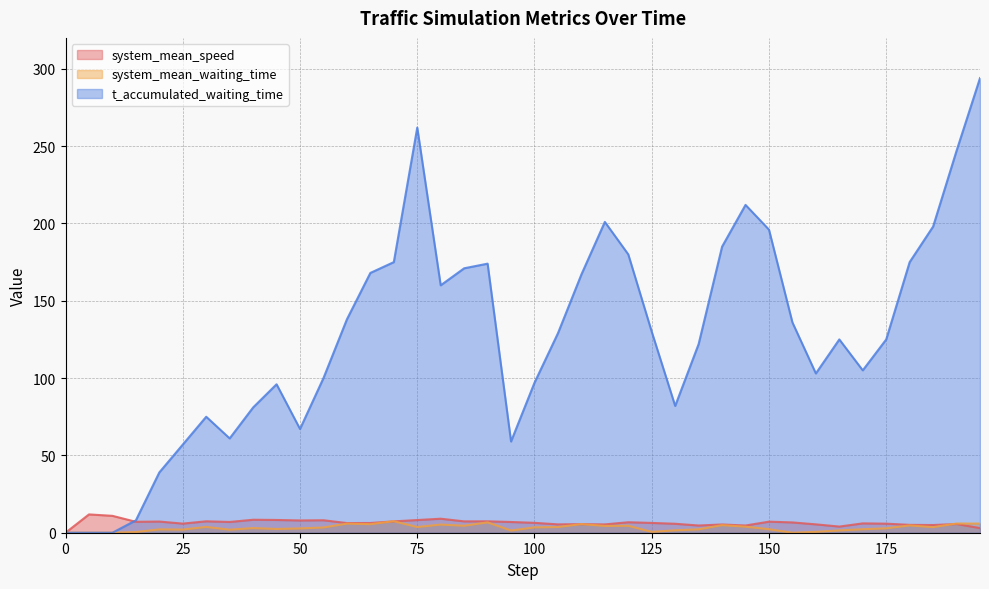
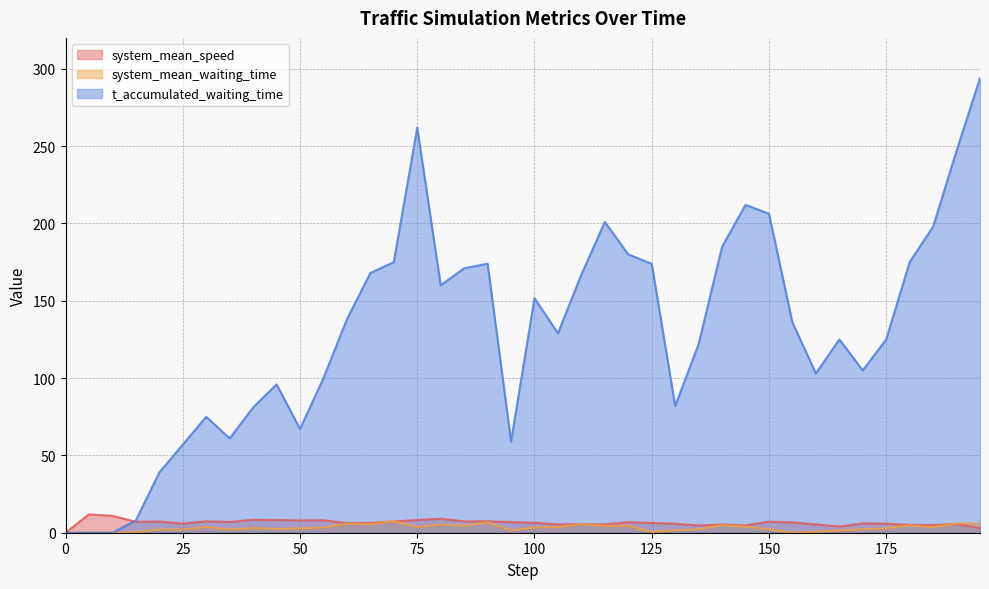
  {
    "t_accumulated_waiting_time": {
      "25": 57,
      "50": 67,
      "75": 262,
-     "100": 97,
-     "125": 130,
-     "150": 196,
+     "100": 152,
+     "125": 174,
+     "150": 206,
      "175": 125
    }
  }
